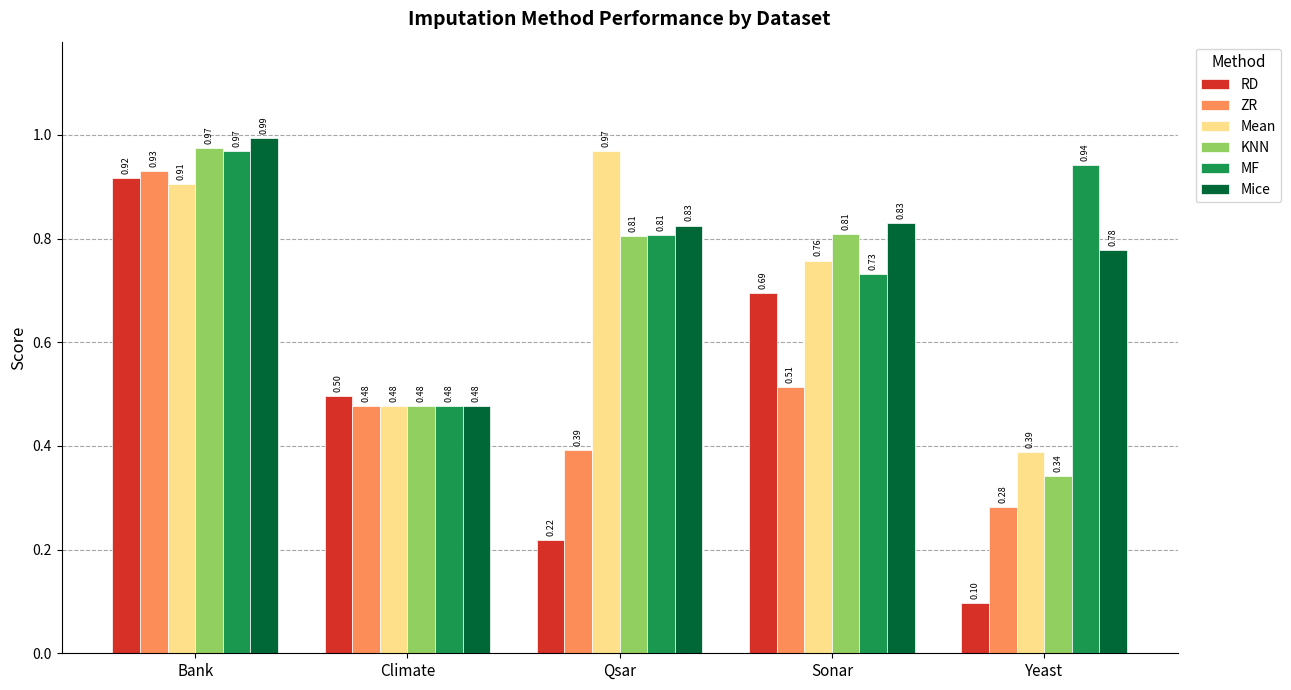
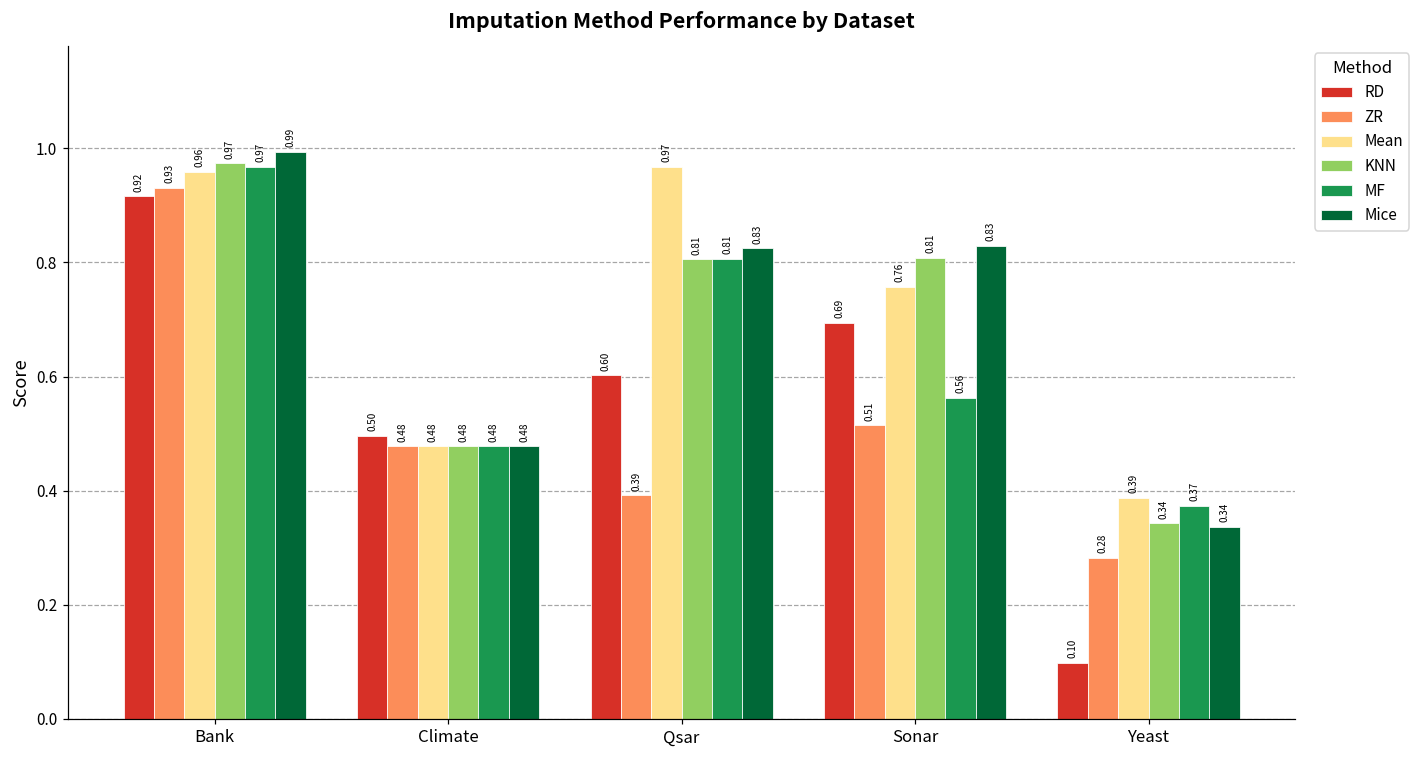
  {
    "RD": {
      "Bank": 0.92,
      "Climate": 0.50,
-     "Qsar": 0.22,
+     "Qsar": 0.60,
      "Sonar": 0.69,
      "Yeast": 0.10
    },
    "ZR": {
      "Bank": 0.93,
      "Climate": 0.48,
      "Qsar": 0.39,
      "Sonar": 0.51,
      "Yeast": 0.28
    },
    "Mean": {
-     "Bank": 0.91,
+     "Bank": 0.96,
      "Climate": 0.48,
      "Qsar": 0.97,
      "Sonar": 0.76,
      "Yeast": 0.39
    },
    "KNN": {
      "Bank": 0.97,
      "Climate": 0.48,
      "Qsar": 0.81,
      "Sonar": 0.81,
      "Yeast": 0.34
    },
    "MF": {
      "Bank": 0.97,
      "Climate": 0.48,
      "Qsar": 0.81,
-     "Sonar": 0.73,
-     "Yeast": 0.94
+     "Sonar": 0.56,
+     "Yeast": 0.37
    },
    "Mice": {
      "Bank": 0.99,
      "Climate": 0.48,
      "Qsar": 0.83,
      "Sonar": 0.83,
-     "Yeast": 0.78
+     "Yeast": 0.34
    }
  }
